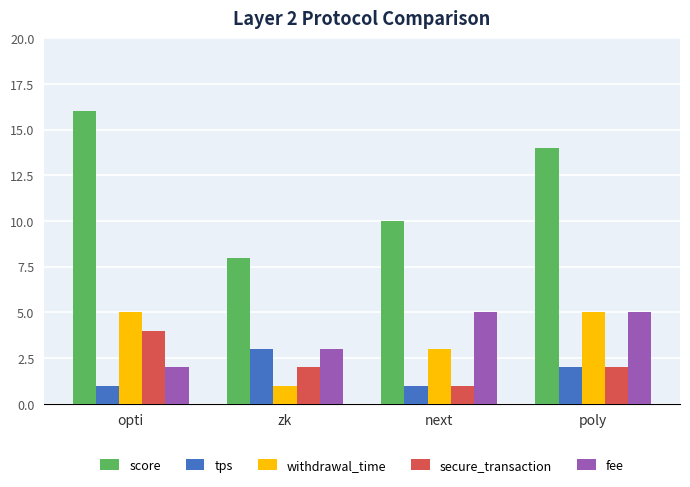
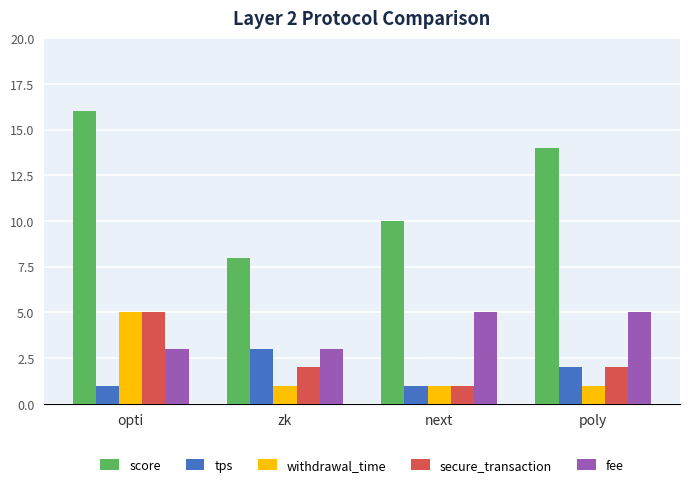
  {
    "score": {
      "opti": 16,
      "zk": 8,
      "next": 10,
      "poly": 14
    },
    "tps": {
      "opti": 1,
      "zk": 3,
      "next": 1,
      "poly": 2
    },
    "withdrawal_time": {
      "opti": 5,
      "zk": 1,
-     "next": 3,
-     "poly": 5
+     "next": 1,
+     "poly": 1
    },
    "secure_transaction": {
-     "opti": 4,
+     "opti": 5,
      "zk": 2,
      "next": 1,
      "poly": 2
    },
    "fee": {
-     "opti": 2,
+     "opti": 3,
      "zk": 3,
      "next": 5,
      "poly": 5
    }
  }
